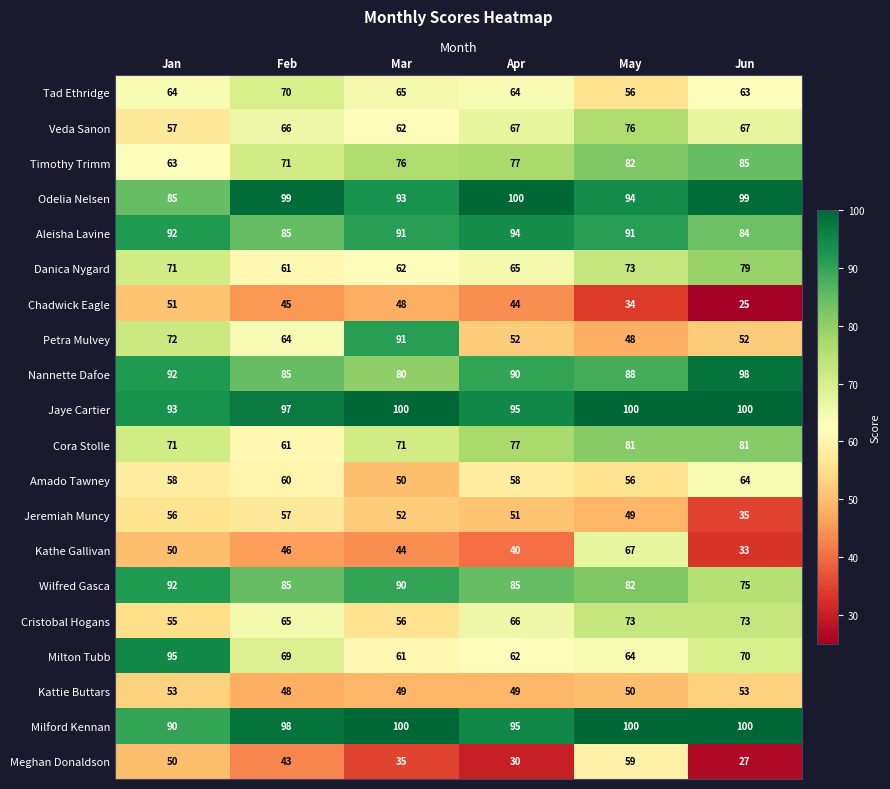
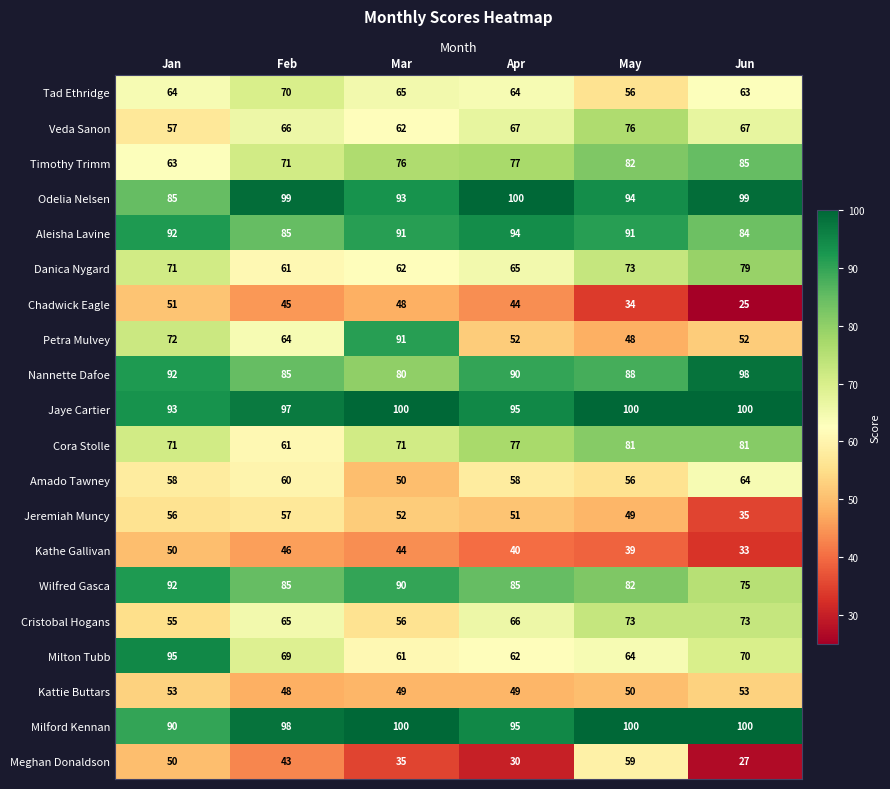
  {
    "Tad Ethridge": {
      "Jan": 64,
      "Feb": 70,
      "Mar": 65,
      "Apr": 64,
      "May": 56,
      "Jun": 63
    },
    "Veda Sanon": {
      "Jan": 57,
      "Feb": 66,
      "Mar": 62,
      "Apr": 67,
      "May": 76,
      "Jun": 67
    },
    "Timothy Trimm": {
      "Jan": 63,
      "Feb": 71,
      "Mar": 76,
      "Apr": 77,
      "May": 82,
      "Jun": 85
    },
    "Odelia Nelsen": {
      "Jan": 85,
      "Feb": 99,
      "Mar": 93,
      "Apr": 100,
      "May": 94,
      "Jun": 99
    },
    "Aleisha Lavine": {
      "Jan": 92,
      "Feb": 85,
      "Mar": 91,
      "Apr": 94,
      "May": 91,
      "Jun": 84
    },
    "Danica Nygard": {
      "Jan": 71,
      "Feb": 61,
      "Mar": 62,
      "Apr": 65,
      "May": 73,
      "Jun": 79
    },
    "Chadwick Eagle": {
      "Jan": 51,
      "Feb": 45,
      "Mar": 48,
      "Apr": 44,
      "May": 34,
      "Jun": 25
    },
    "Petra Mulvey": {
      "Jan": 72,
      "Feb": 64,
      "Mar": 91,
      "Apr": 52,
      "May": 48,
      "Jun": 52
    },
    "Nannette Dafoe": {
      "Jan": 92,
      "Feb": 85,
      "Mar": 80,
      "Apr": 90,
      "May": 88,
      "Jun": 98
    },
    "Jaye Cartier": {
      "Jan": 93,
      "Feb": 97,
      "Mar": 100,
      "Apr": 95,
      "May": 100,
      "Jun": 100
    },
    "Cora Stolle": {
      "Jan": 71,
      "Feb": 61,
      "Mar": 71,
      "Apr": 77,
      "May": 81,
      "Jun": 81
    },
    "Amado Tawney": {
      "Jan": 58,
      "Feb": 60,
      "Mar": 50,
      "Apr": 58,
      "May": 56,
      "Jun": 64
    },
    "Jeremiah Muncy": {
      "Jan": 56,
      "Feb": 57,
      "Mar": 52,
      "Apr": 51,
      "May": 49,
      "Jun": 35
    },
    "Kathe Gallivan": {
      "Jan": 50,
      "Feb": 46,
      "Mar": 44,
      "Apr": 40,
-     "May": 67,
+     "May": 39,
      "Jun": 33
    },
    "Wilfred Gasca": {
      "Jan": 92,
      "Feb": 85,
      "Mar": 90,
      "Apr": 85,
      "May": 82,
      "Jun": 75
    },
    "Cristobal Hogans": {
      "Jan": 55,
      "Feb": 65,
      "Mar": 56,
      "Apr": 66,
      "May": 73,
      "Jun": 73
    },
    "Milton Tubb": {
      "Jan": 95,
      "Feb": 69,
      "Mar": 61,
      "Apr": 62,
      "May": 64,
      "Jun": 70
    },
    "Kattie Buttars": {
      "Jan": 53,
      "Feb": 48,
      "Mar": 49,
      "Apr": 49,
      "May": 50,
      "Jun": 53
    },
    "Milford Kennan": {
      "Jan": 90,
      "Feb": 98,
      "Mar": 100,
      "Apr": 95,
      "May": 100,
      "Jun": 100
    },
    "Meghan Donaldson": {
      "Jan": 50,
      "Feb": 43,
      "Mar": 35,
      "Apr": 30,
      "May": 59,
      "Jun": 27
    }
  }
